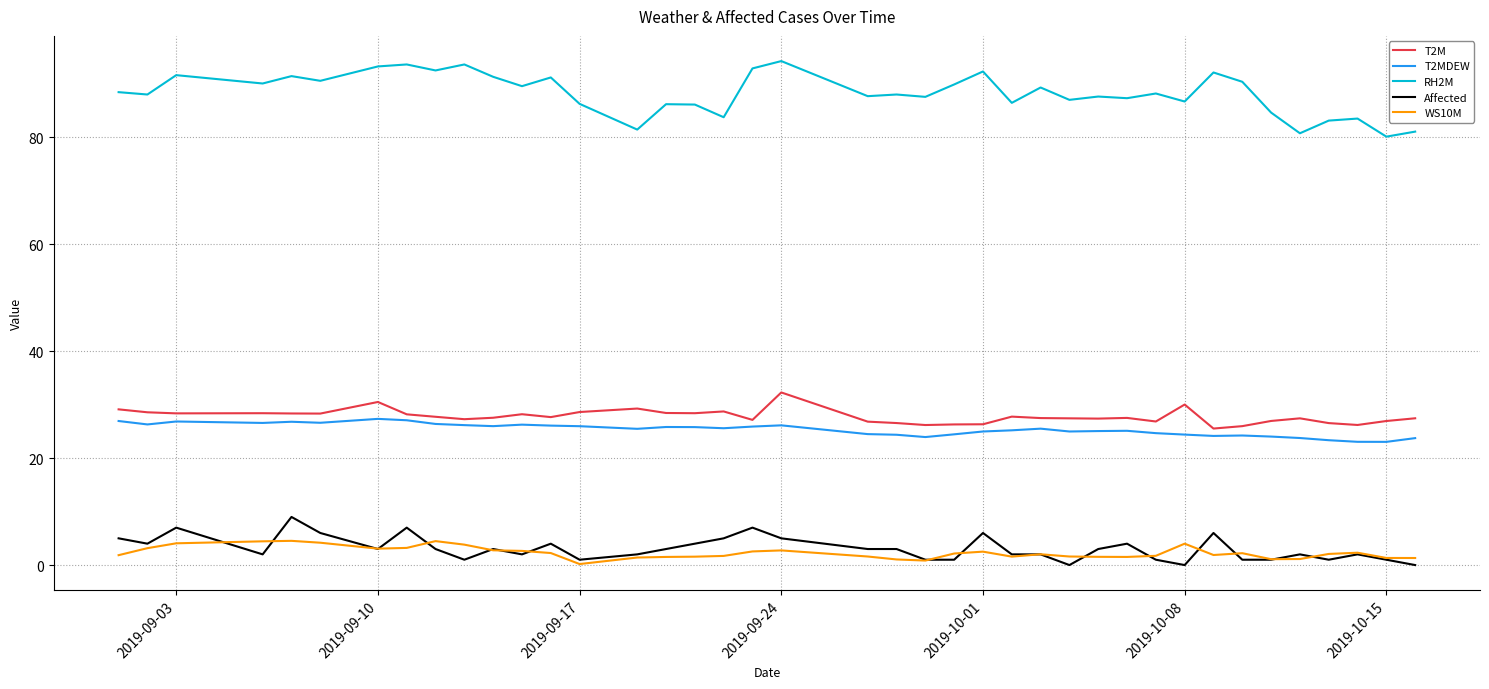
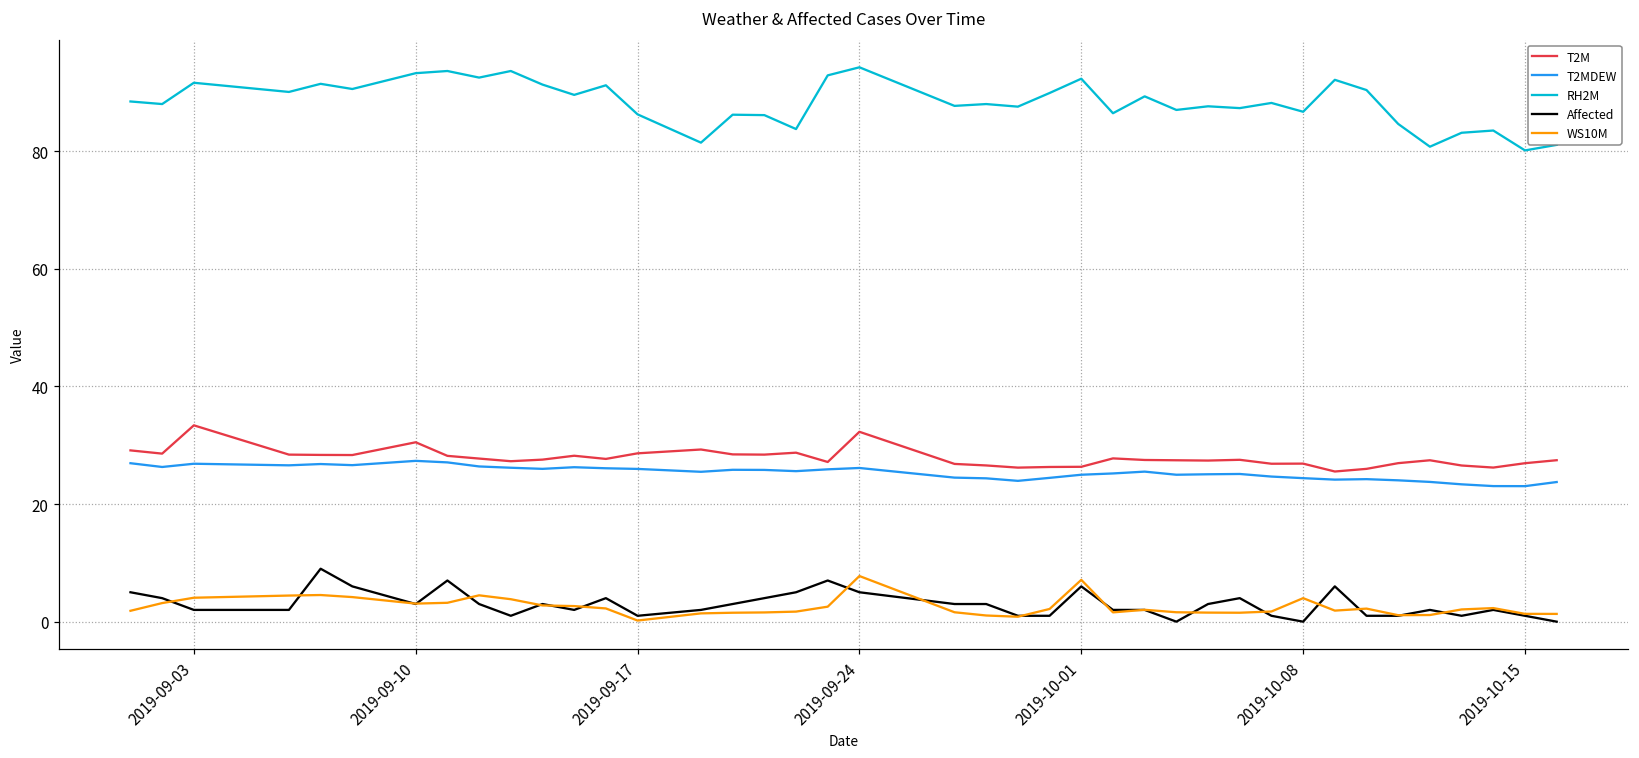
  {
    "T2M": {
-     "2019-09-03": 28,
+     "2019-09-03": 33,
      "2019-09-10": 31,
      "2019-09-17": 29,
      "2019-09-24": 32,
      "2019-10-01": 26,
-     "2019-10-08": 30,
+     "2019-10-08": 27,
      "2019-10-15": 27
    },
    "Affected": {
-     "2019-09-03": 7,
+     "2019-09-03": 2,
      "2019-09-17": 1,
      "2019-09-24": 5,
      "2019-10-01": 6,
      "2019-10-08": 0
    },
    "WS10M": {
      "2019-09-03": 4,
      "2019-09-17": 0,
-     "2019-09-24": 3,
-     "2019-10-01": 3,
+     "2019-09-24": 8,
+     "2019-10-01": 7,
      "2019-10-08": 4
    }
  }
